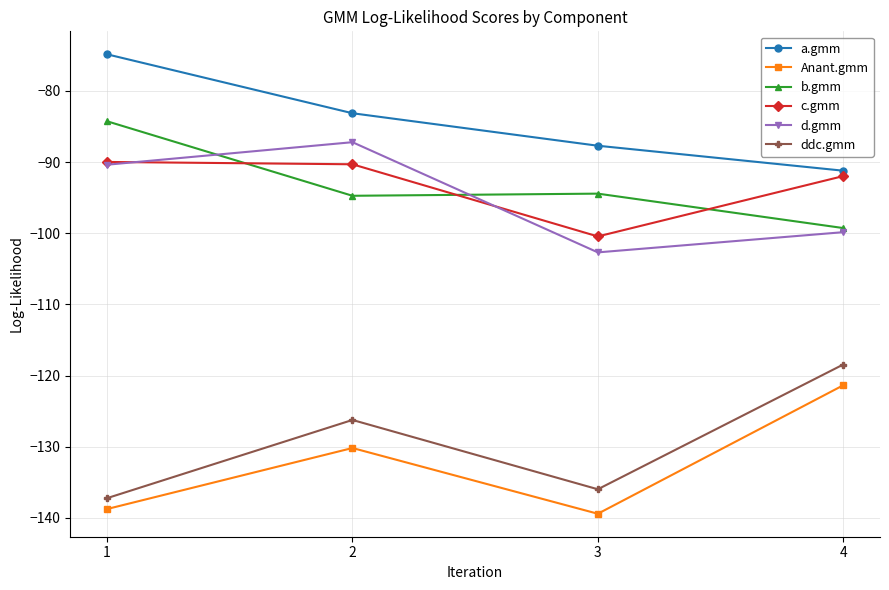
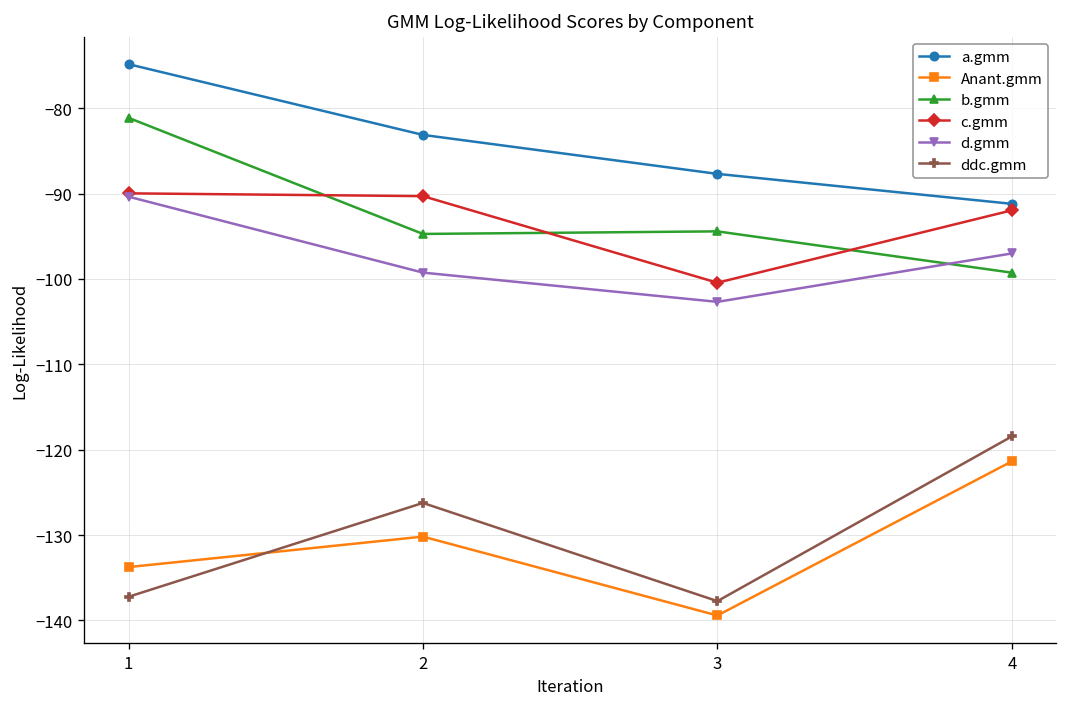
  {
    "a.gmm": {
      "1": -75,
      "2": -83,
      "3": -88,
      "4": -91
    },
    "Anant.gmm": {
-     "1": -139,
+     "1": -134,
      "2": -130,
      "3": -139,
      "4": -121
    },
    "b.gmm": {
-     "1": -84,
+     "1": -81,
      "2": -95,
      "3": -94,
      "4": -99
    },
    "c.gmm": {
      "1": -90,
      "2": -90,
      "3": -100,
      "4": -92
    },
    "d.gmm": {
      "1": -90,
-     "2": -87,
+     "2": -99,
      "3": -103,
-     "4": -100
+     "4": -97
    },
    "ddc.gmm": {
      "1": -137,
      "2": -126,
-     "3": -136,
+     "3": -138,
      "4": -118
    }
  }
